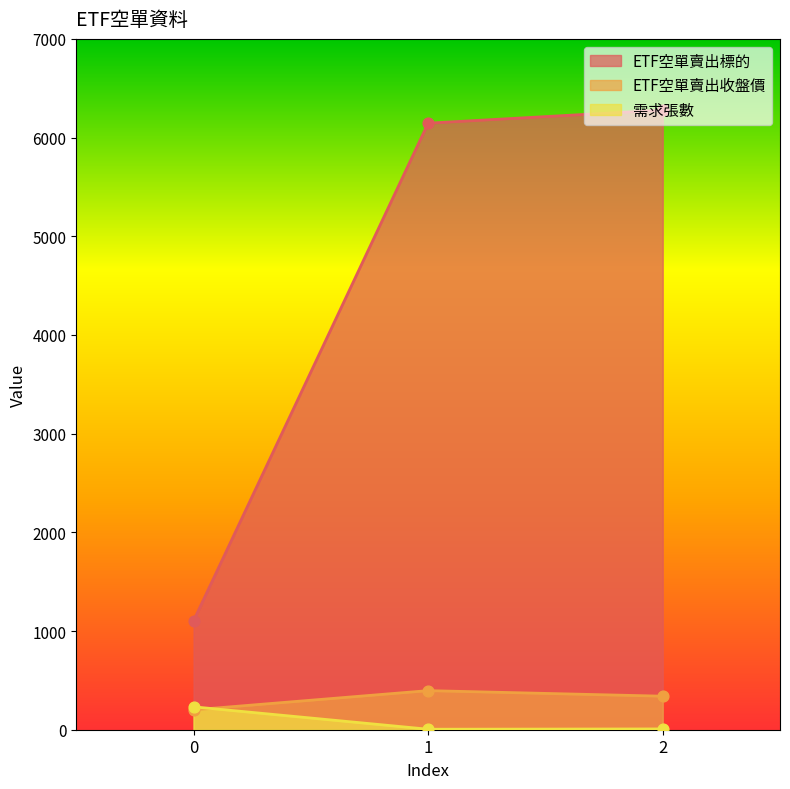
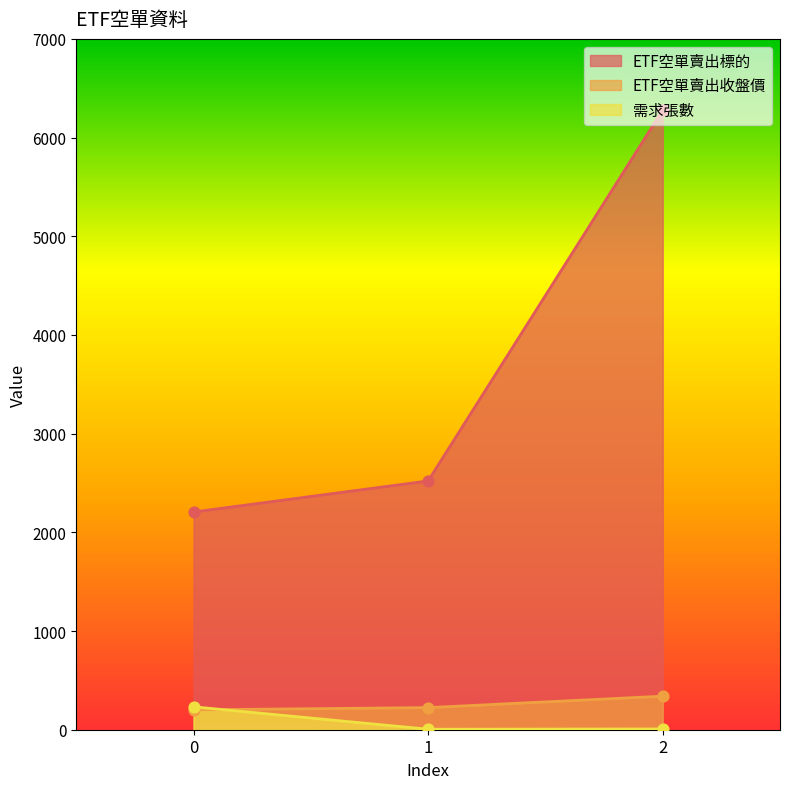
  {
    "ETF空單賣出標的": {
-     "0": 1100,
-     "1": 6100
+     "0": 2200,
+     "1": 2500
    },
    "ETF空單賣出收盤價": {
      "0": 200,
-     "1": 400,
+     "1": 200,
      "2": 300
    },
    "需求張數": {
      "0": 200,
      "1": 0,
      "2": 0
    }
  }
